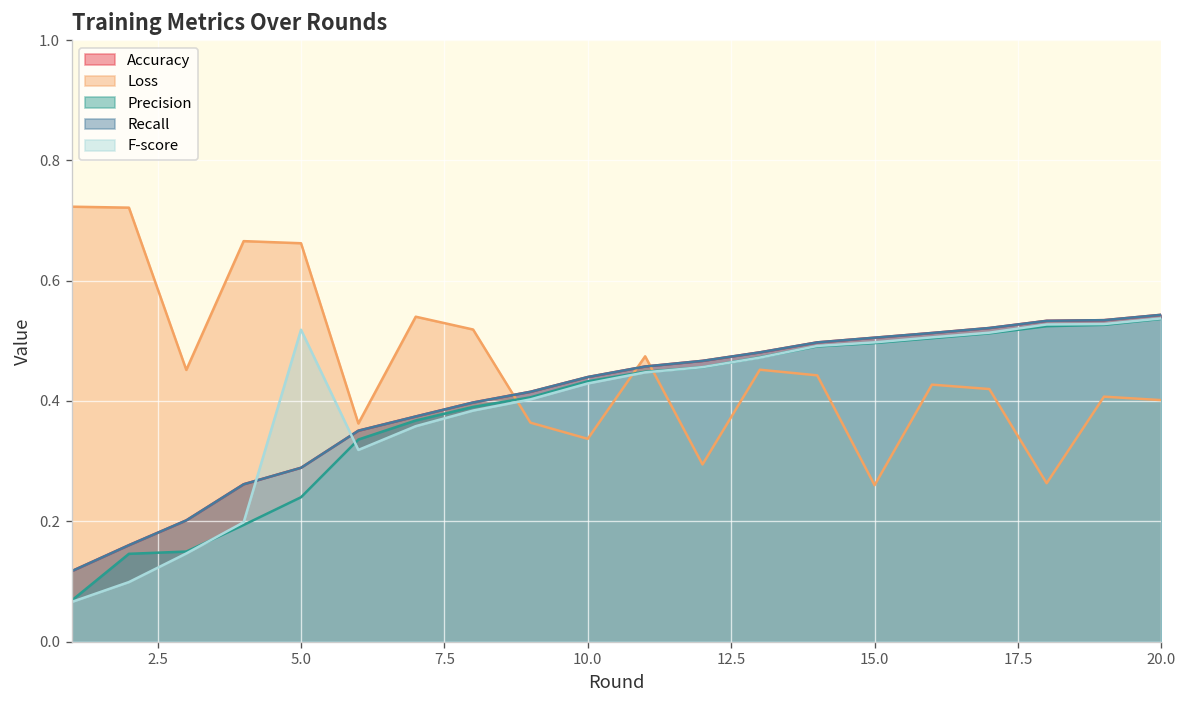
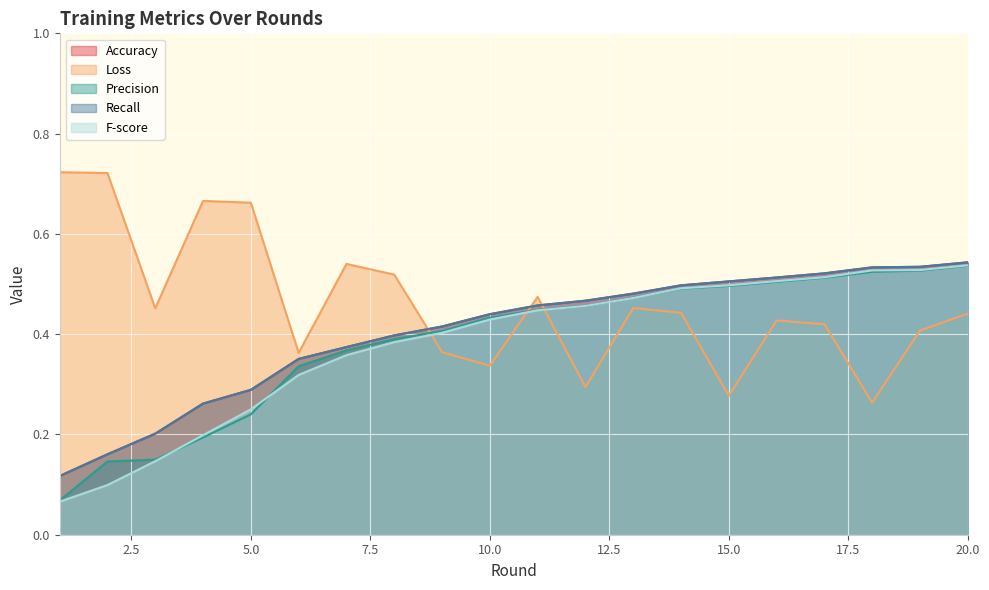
  {
    "Loss": {
      "5.0": 0.66,
      "10.0": 0.34,
-     "15.0": 0.26,
-     "20.0": 0.40
+     "15.0": 0.28,
+     "20.0": 0.44
    },
    "F-score": {
-     "5.0": 0.52
+     "5.0": 0.25
    }
  }
